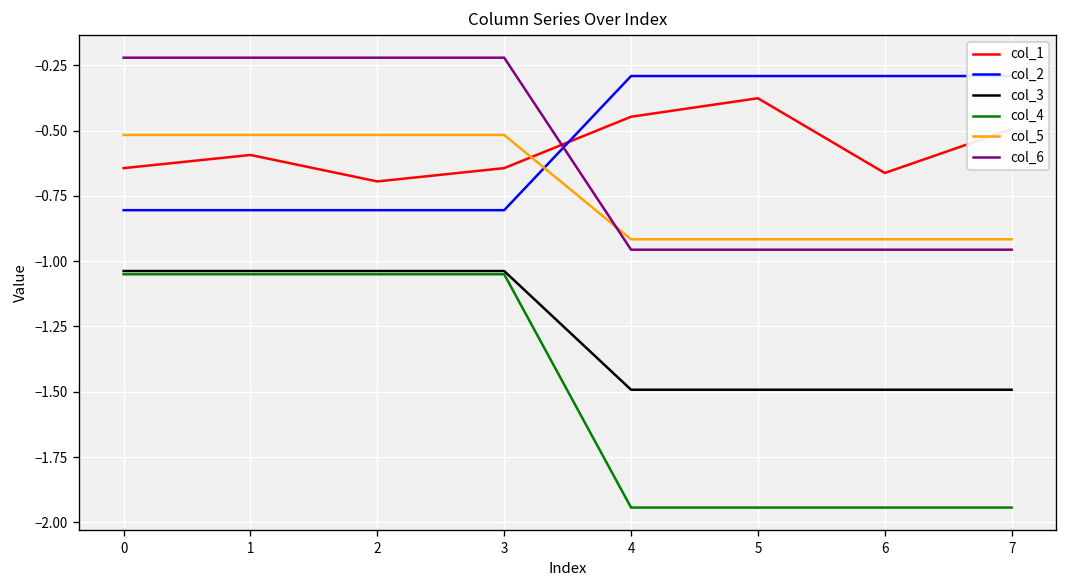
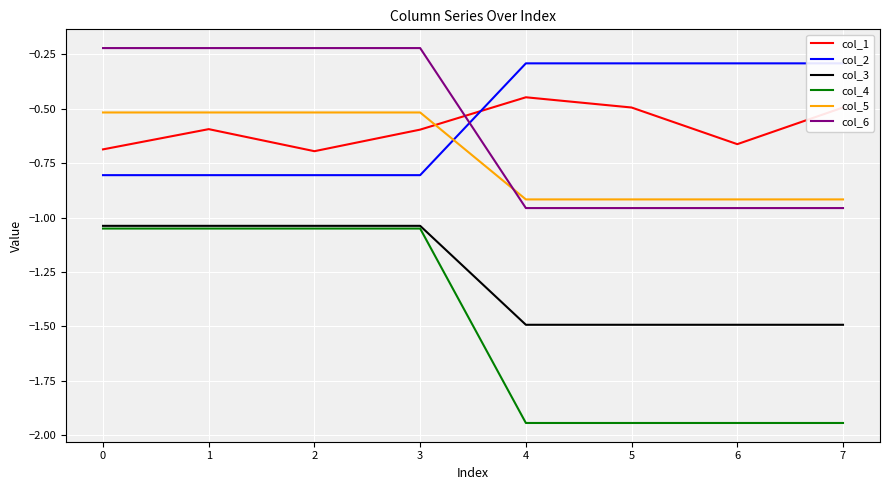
  {
    "col_1": {
-     "0": -0.64,
+     "0": -0.69,
      "1": -0.59,
      "2": -0.69,
-     "3": -0.64,
+     "3": -0.60,
      "4": -0.45,
-     "5": -0.38,
+     "5": -0.49,
      "6": -0.66
    },
    "col_2": {
      "0": -0.80,
      "1": -0.80,
      "2": -0.80,
      "3": -0.80,
      "4": -0.29,
      "5": -0.29,
      "6": -0.29
    },
    "col_3": {
      "0": -1.04,
      "1": -1.04,
      "2": -1.04,
      "3": -1.04,
      "4": -1.49,
      "5": -1.49,
      "6": -1.49,
      "7": -1.49
    },
    "col_4": {
      "0": -1.05,
      "1": -1.05,
      "2": -1.05,
      "3": -1.05,
      "4": -1.94,
      "5": -1.94,
      "6": -1.94,
      "7": -1.94
    },
    "col_5": {
      "0": -0.52,
      "1": -0.52,
      "2": -0.52,
      "3": -0.52,
      "4": -0.92,
      "5": -0.92,
      "6": -0.92,
      "7": -0.92
    },
    "col_6": {
      "0": -0.22,
      "1": -0.22,
      "2": -0.22,
      "3": -0.22,
      "4": -0.96,
      "5": -0.96,
      "6": -0.96,
      "7": -0.96
    }
  }
